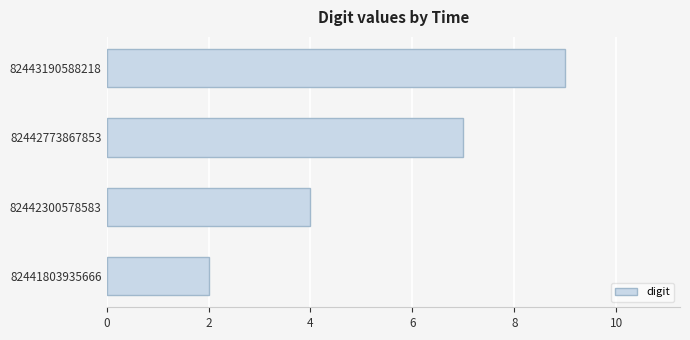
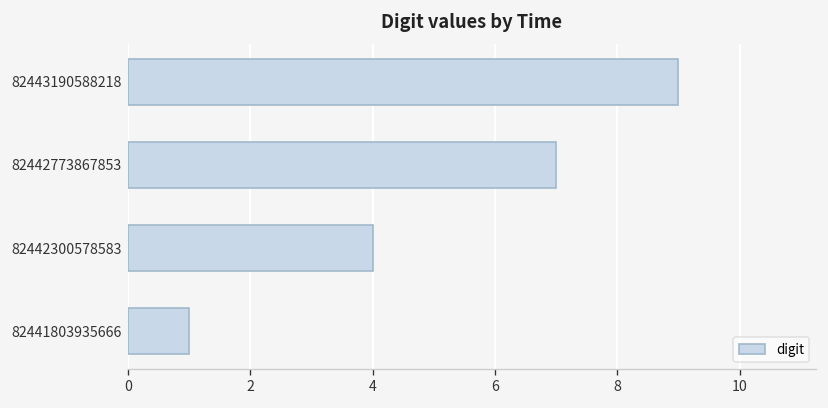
  {
    "82443190588218": 9,
    "82442773867853": 7,
    "82442300578583": 4,
-   "82441803935666": 2
+   "82441803935666": 1
  }
